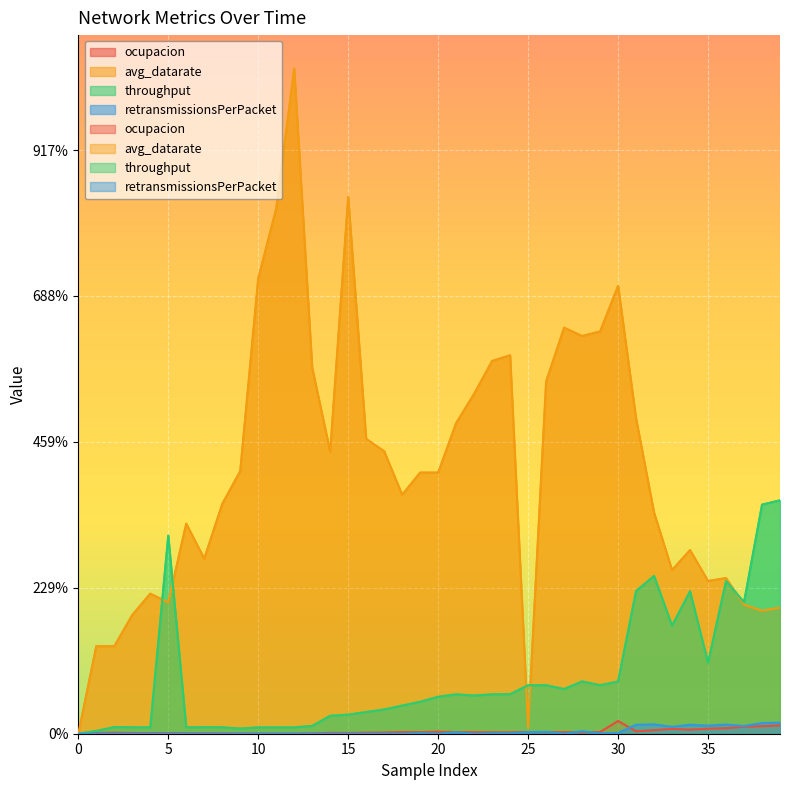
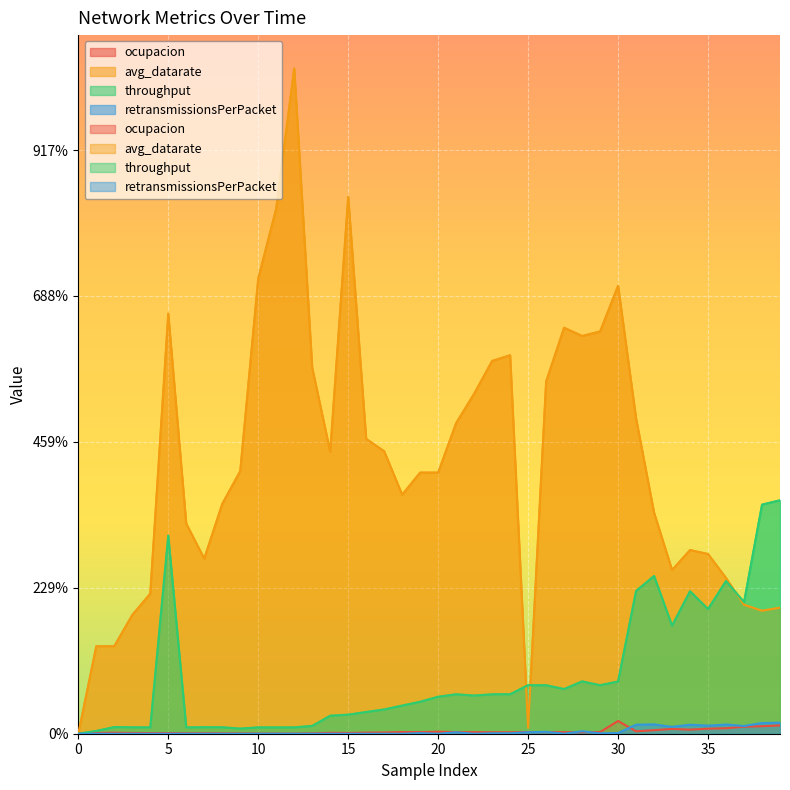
  {
    "ocupacion": {
      "30": "20%",
      "35": "10%"
    },
    "avg_datarate": {
-     "5": "210%",
+     "5": "660%",
      "10": "720%",
      "15": "840%",
      "20": "410%",
      "25": "10%",
      "30": "700%",
-     "35": "240%"
+     "35": "280%"
    },
    "throughput": {
      "5": "310%",
      "10": "10%",
      "15": "30%",
      "20": "60%",
      "25": "80%",
      "30": "80%",
-     "35": "110%"
+     "35": "200%"
    },
    "retransmissionsPerPacket": {
      "30": "0%",
      "35": "10%"
    }
  }
